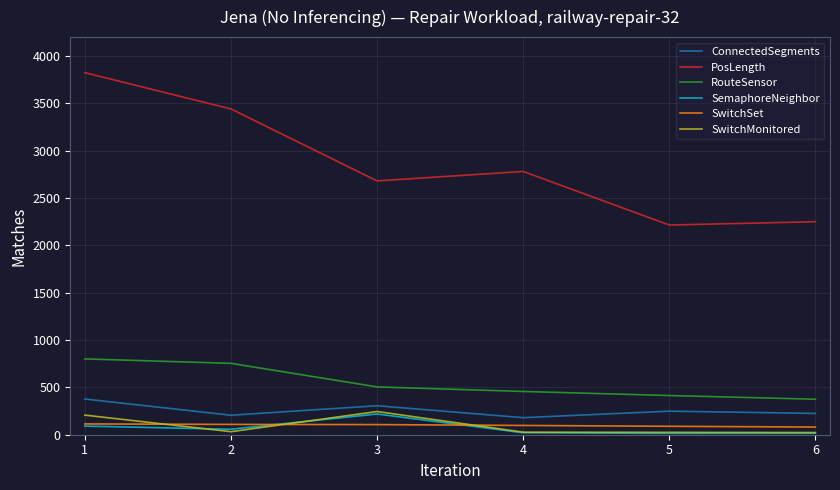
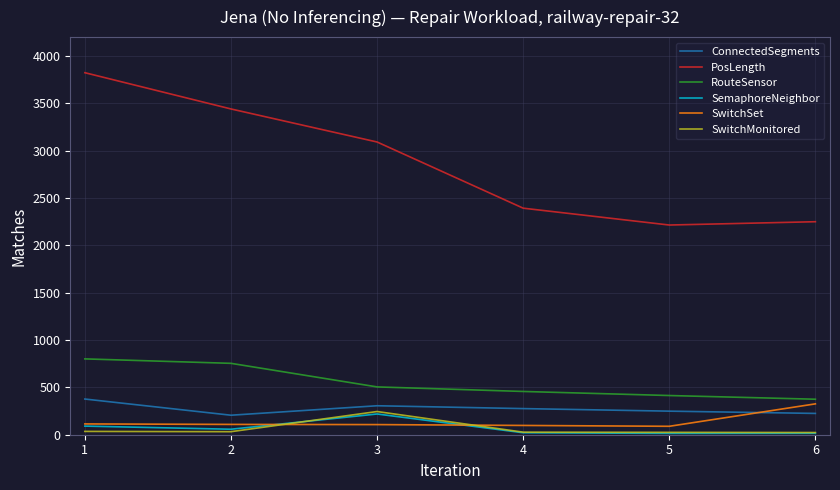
  {
    "ConnectedSegments": {
      "1": 400,
      "2": 200,
      "3": 300,
-     "4": 200,
+     "4": 300,
      "5": 200,
      "6": 200
    },
    "PosLength": {
      "1": 3800,
      "2": 3400,
-     "3": 2700,
-     "4": 2800,
+     "3": 3100,
+     "4": 2400,
      "5": 2200,
      "6": 2300
    },
    "RouteSensor": {
      "1": 800,
      "2": 800,
      "3": 500,
      "4": 500,
      "5": 400,
      "6": 400
    },
    "SwitchSet": {
      "2": 100,
      "3": 100,
      "4": 100,
      "5": 100,
-     "6": 100
+     "6": 300
    },
    "SwitchMonitored": {
-     "1": 200
+     "1": 0
    }
  }
